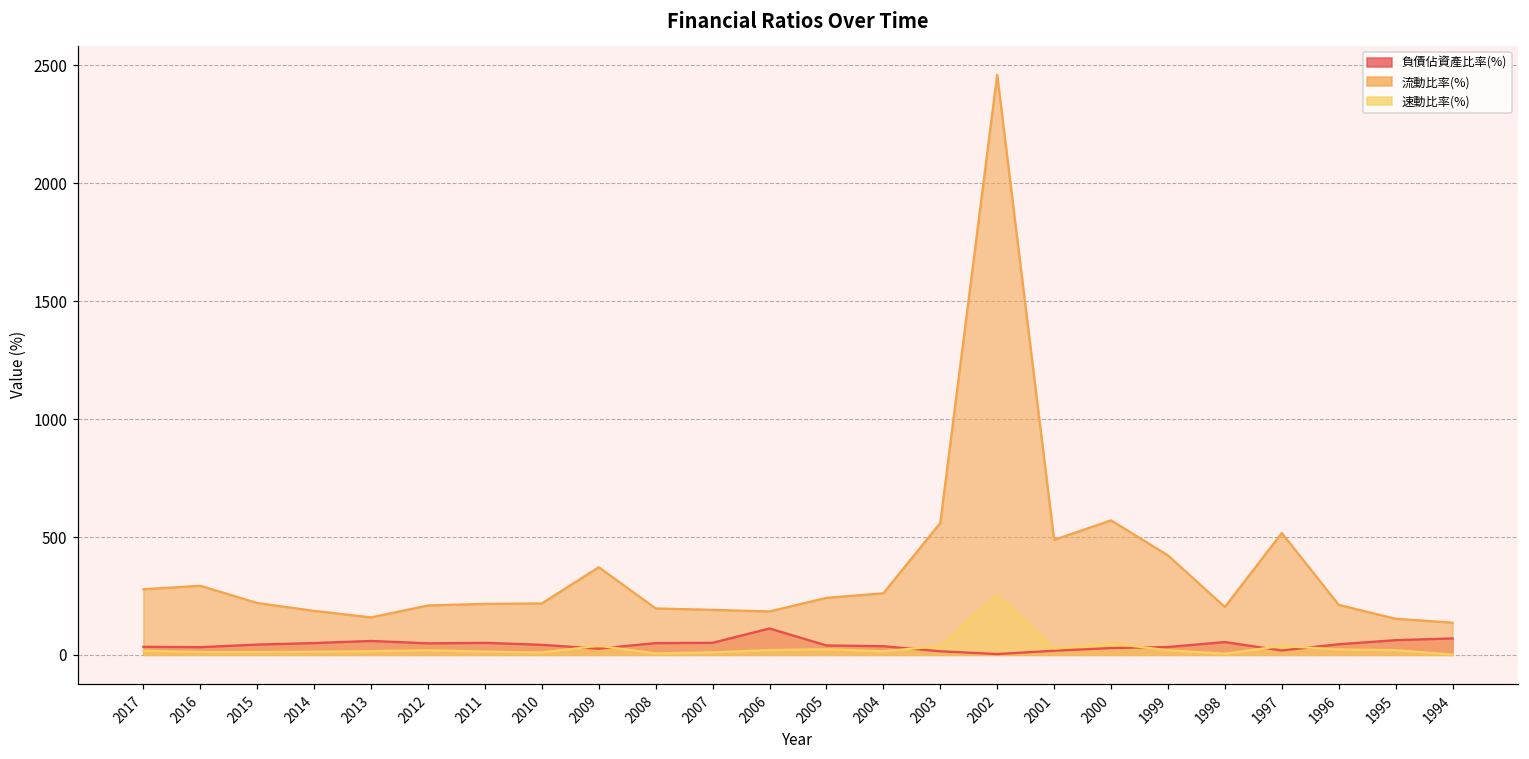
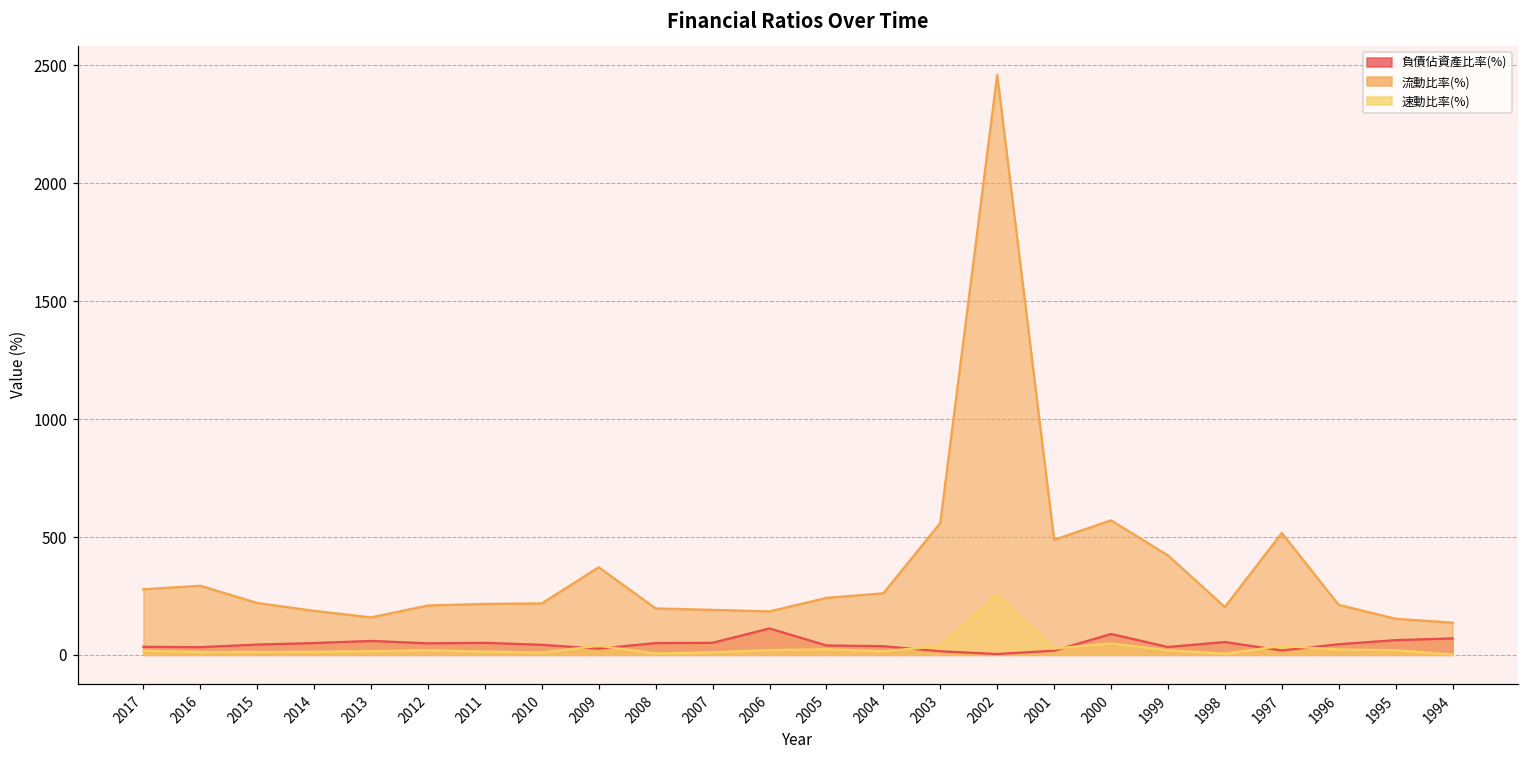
  {
    "負債佔資產比率(%)": {
      "2017": 30,
      "2016": 30,
      "2015": 40,
      "2014": 50,
      "2013": 60,
      "2012": 50,
      "2011": 50,
      "2010": 40,
      "2009": 30,
      "2008": 50,
      "2007": 50,
      "2006": 110,
      "2005": 40,
      "2004": 40,
      "2003": 20,
      "2002": 0,
-     "2000": 30,
+     "2000": 90,
      "1999": 30,
      "1998": 50,
      "1997": 20,
      "1996": 50,
      "1995": 60,
      "1994": 70
    }
  }
